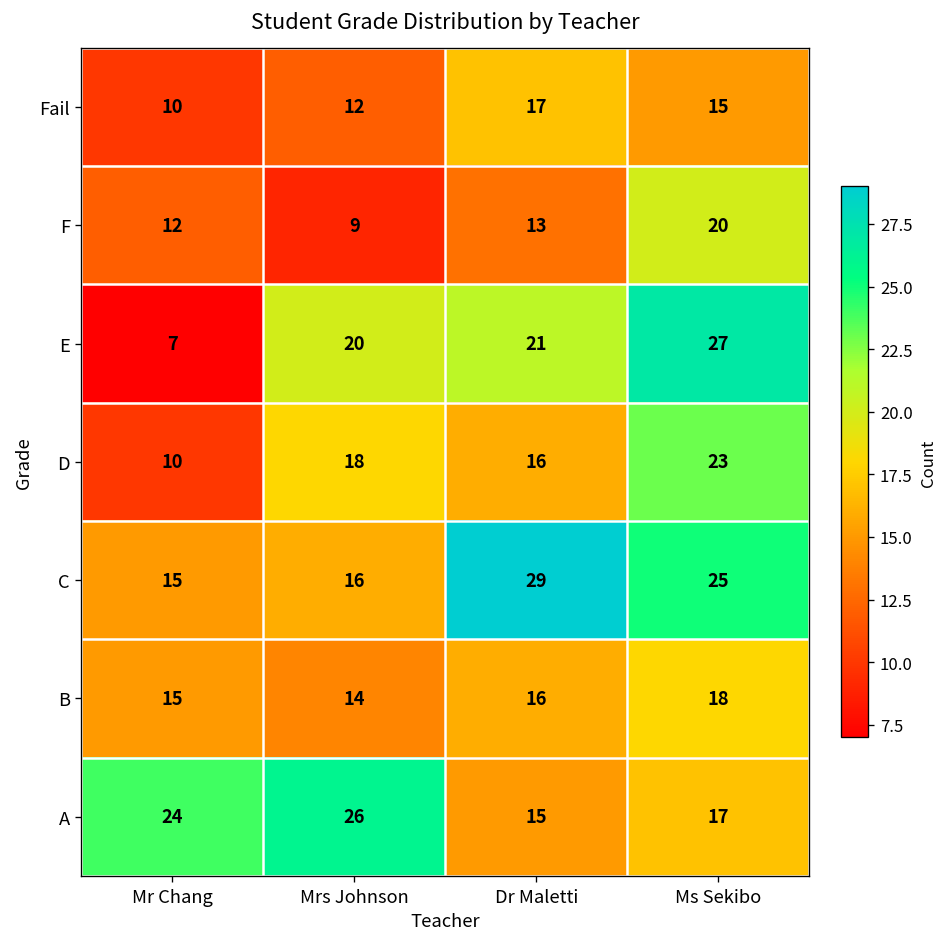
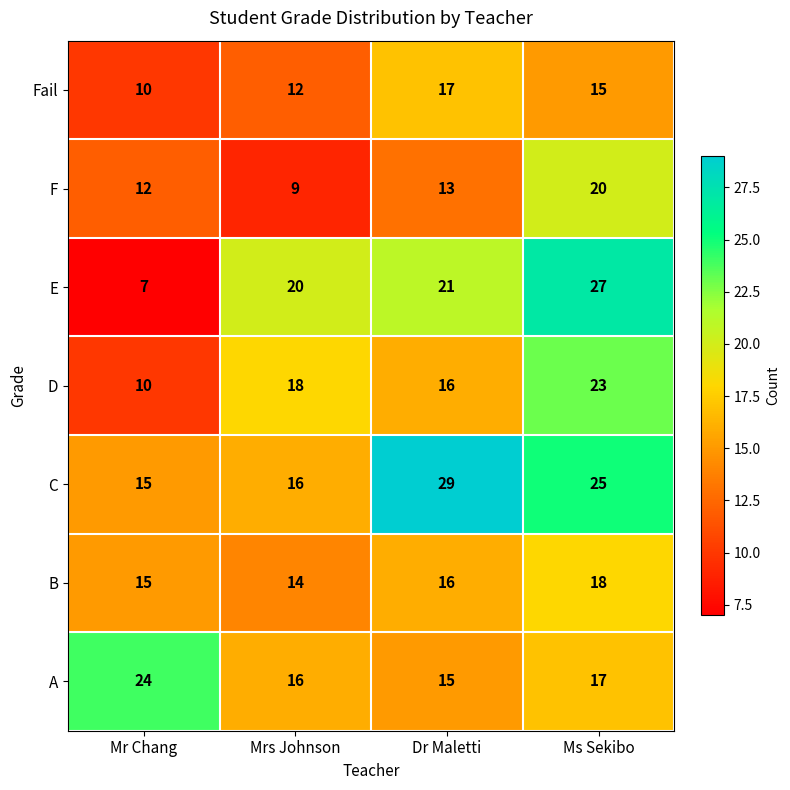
  {
    "Fail": {
      "Mr Chang": 10,
      "Mrs Johnson": 12,
      "Dr Maletti": 17,
      "Ms Sekibo": 15
    },
    "F": {
      "Mr Chang": 12,
      "Mrs Johnson": 9,
      "Dr Maletti": 13,
      "Ms Sekibo": 20
    },
    "E": {
      "Mr Chang": 7,
      "Mrs Johnson": 20,
      "Dr Maletti": 21,
      "Ms Sekibo": 27
    },
    "D": {
      "Mr Chang": 10,
      "Mrs Johnson": 18,
      "Dr Maletti": 16,
      "Ms Sekibo": 23
    },
    "C": {
      "Mr Chang": 15,
      "Mrs Johnson": 16,
      "Dr Maletti": 29,
      "Ms Sekibo": 25
    },
    "B": {
      "Mr Chang": 15,
      "Mrs Johnson": 14,
      "Dr Maletti": 16,
      "Ms Sekibo": 18
    },
    "A": {
      "Mr Chang": 24,
-     "Mrs Johnson": 26,
+     "Mrs Johnson": 16,
      "Dr Maletti": 15,
      "Ms Sekibo": 17
    }
  }
